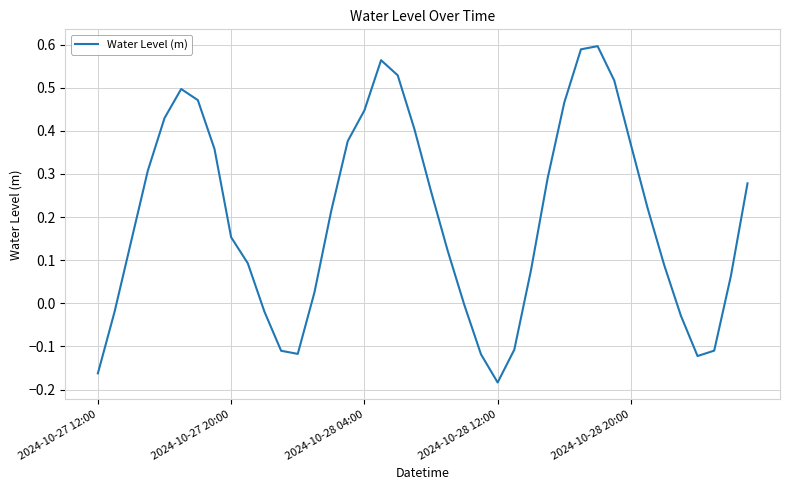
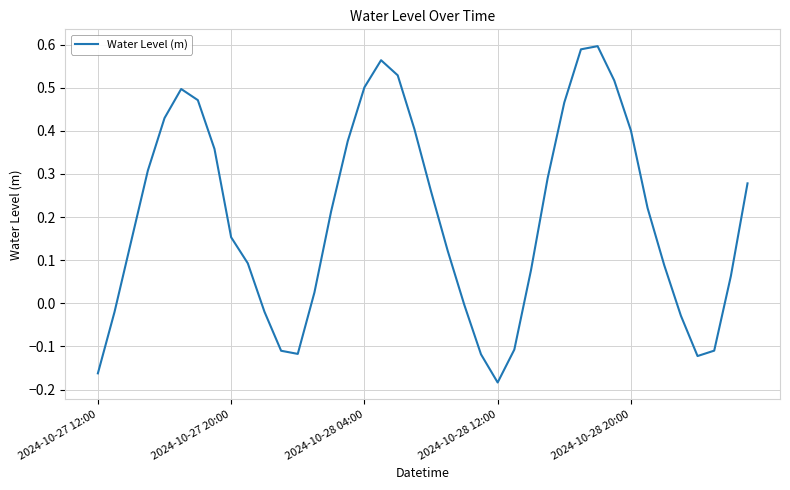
  {
    "2024-10-27 12:00": -0.16,
    "2024-10-27 20:00": 0.15,
-   "2024-10-28 04:00": 0.45,
+   "2024-10-28 04:00": 0.50,
    "2024-10-28 12:00": -0.18,
-   "2024-10-28 20:00": 0.37
+   "2024-10-28 20:00": 0.40
  }
